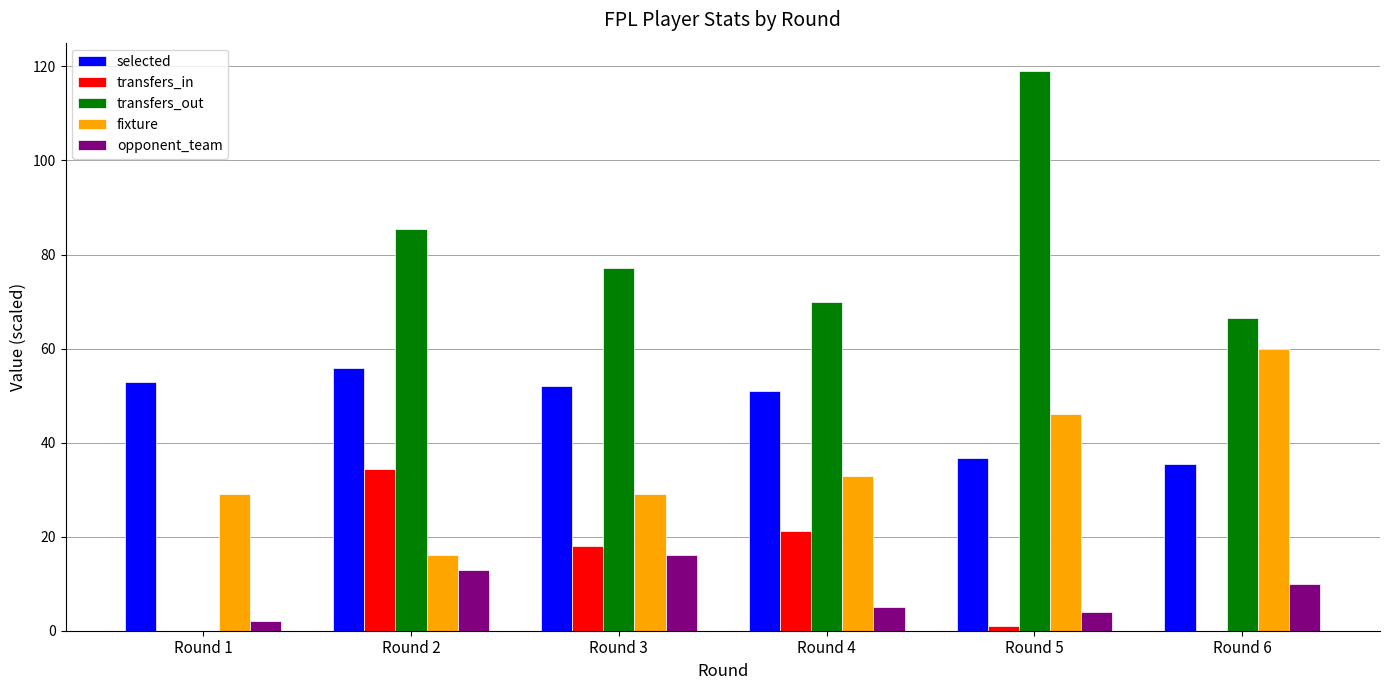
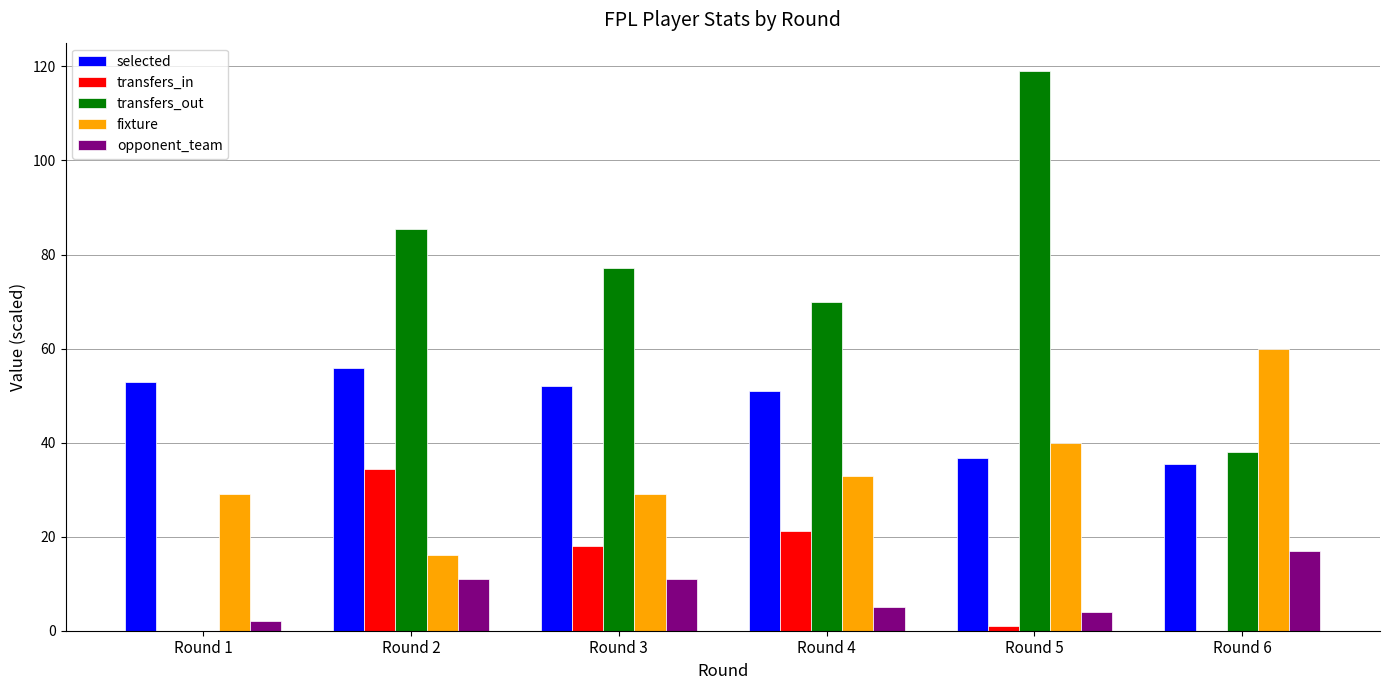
  {
    "selected": {
      "Round 1": 53,
      "Round 2": 56,
      "Round 3": 52,
      "Round 4": 51,
      "Round 5": 37,
      "Round 6": 36
    },
    "transfers_in": {
      "Round 1": 0,
      "Round 2": 34,
      "Round 3": 18,
      "Round 4": 21,
      "Round 5": 1,
      "Round 6": 0
    },
    "transfers_out": {
      "Round 1": 0,
      "Round 2": 85,
      "Round 3": 77,
      "Round 4": 70,
      "Round 5": 119,
-     "Round 6": 66
+     "Round 6": 38
    },
    "fixture": {
      "Round 1": 29,
      "Round 2": 16,
      "Round 3": 29,
      "Round 4": 33,
-     "Round 5": 46,
+     "Round 5": 40,
      "Round 6": 60
    },
    "opponent_team": {
      "Round 1": 2,
-     "Round 2": 13,
-     "Round 3": 16,
+     "Round 2": 11,
+     "Round 3": 11,
      "Round 4": 5,
      "Round 5": 4,
-     "Round 6": 10
+     "Round 6": 17
    }
  }
